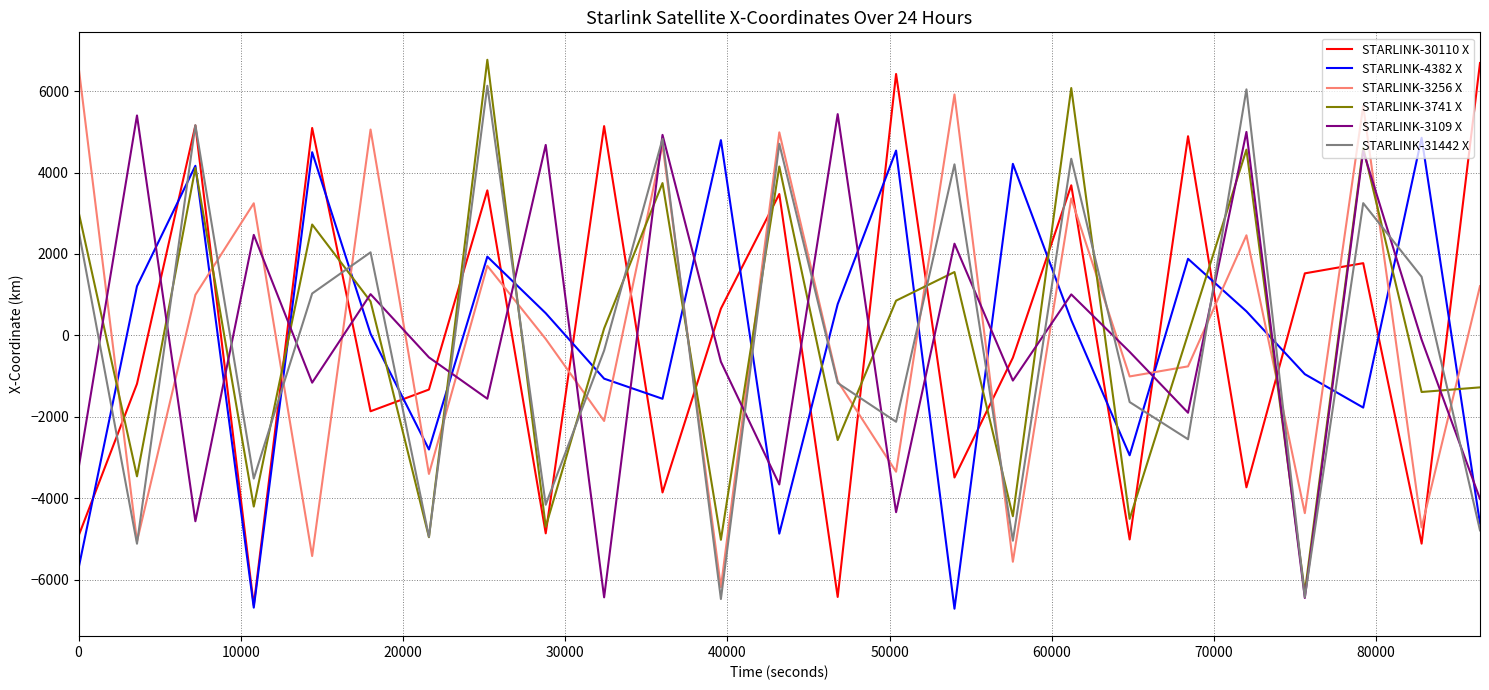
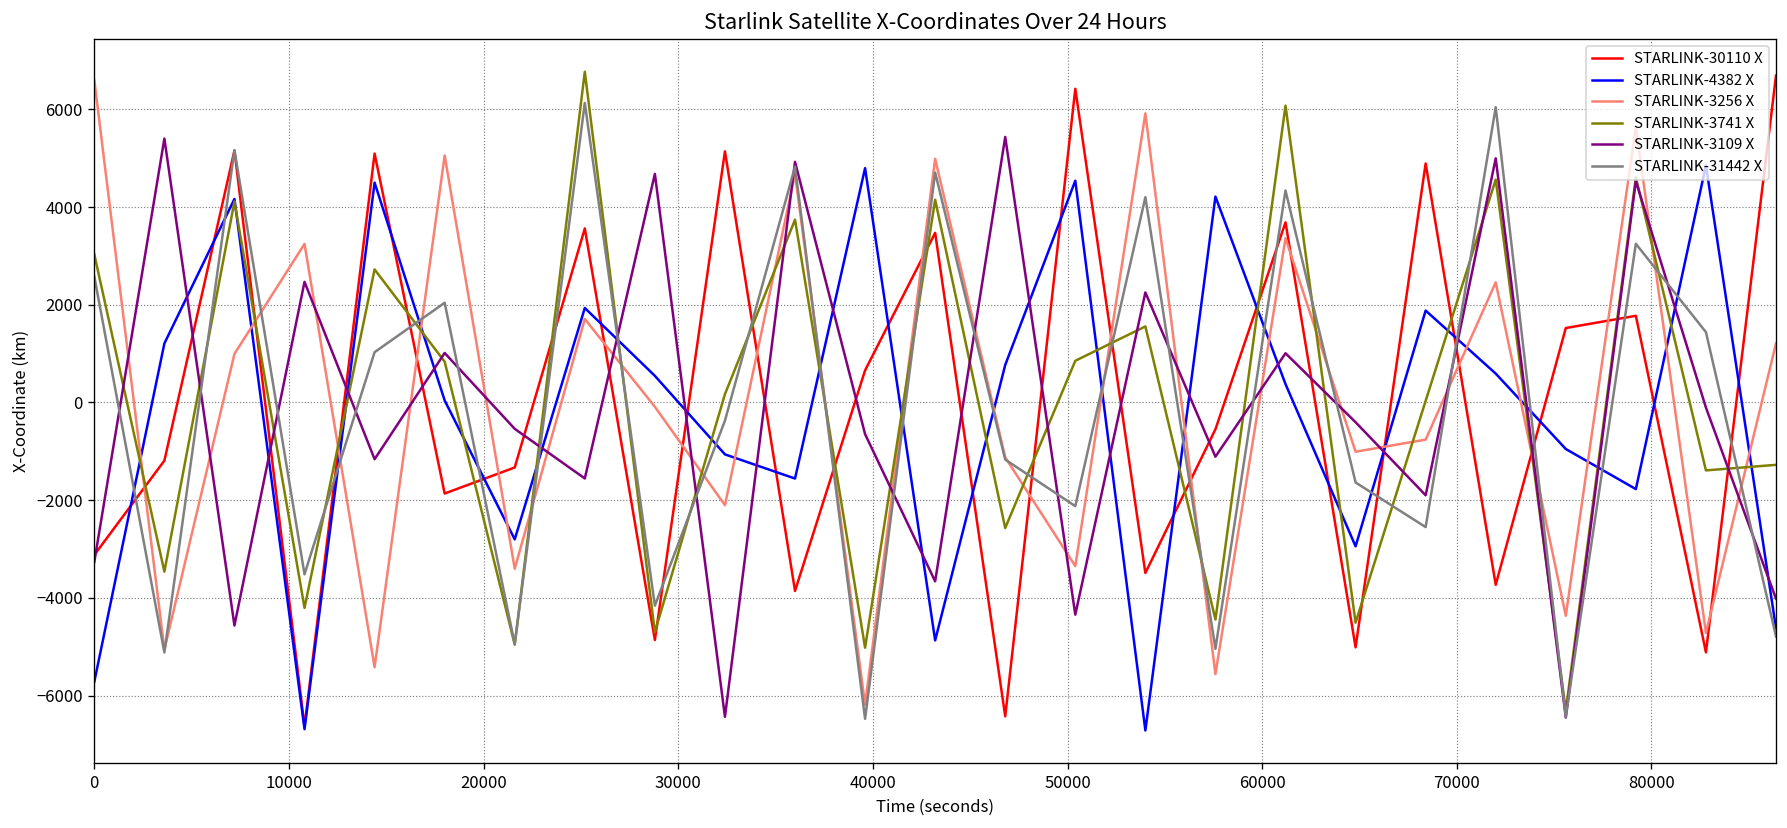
  {
    "STARLINK-30110 X": {
-     "0": -4900
+     "0": -3100
    },
    "STARLINK-4382 X": {
      "0": -5700
    },
    "STARLINK-3256 X": {
      "0": 6600
    },
    "STARLINK-3741 X": {
      "0": 3000
    },
    "STARLINK-3109 X": {
      "0": -3300
    },
    "STARLINK-31442 X": {
      "0": 2600
    }
  }
